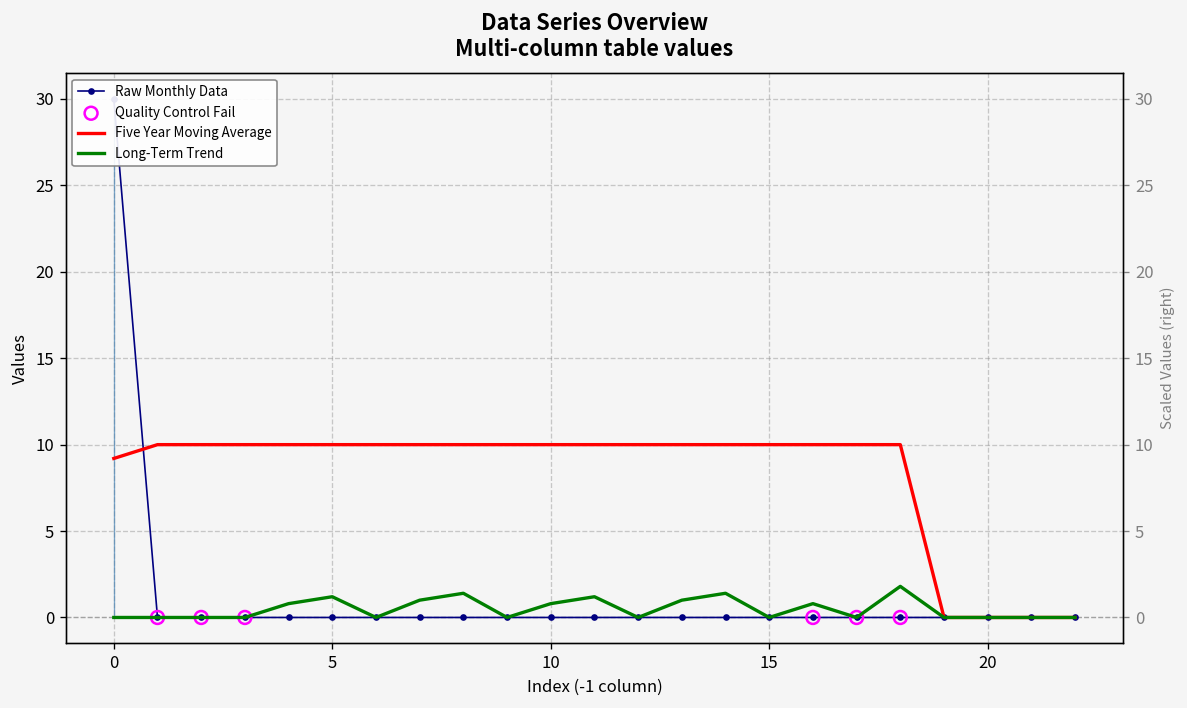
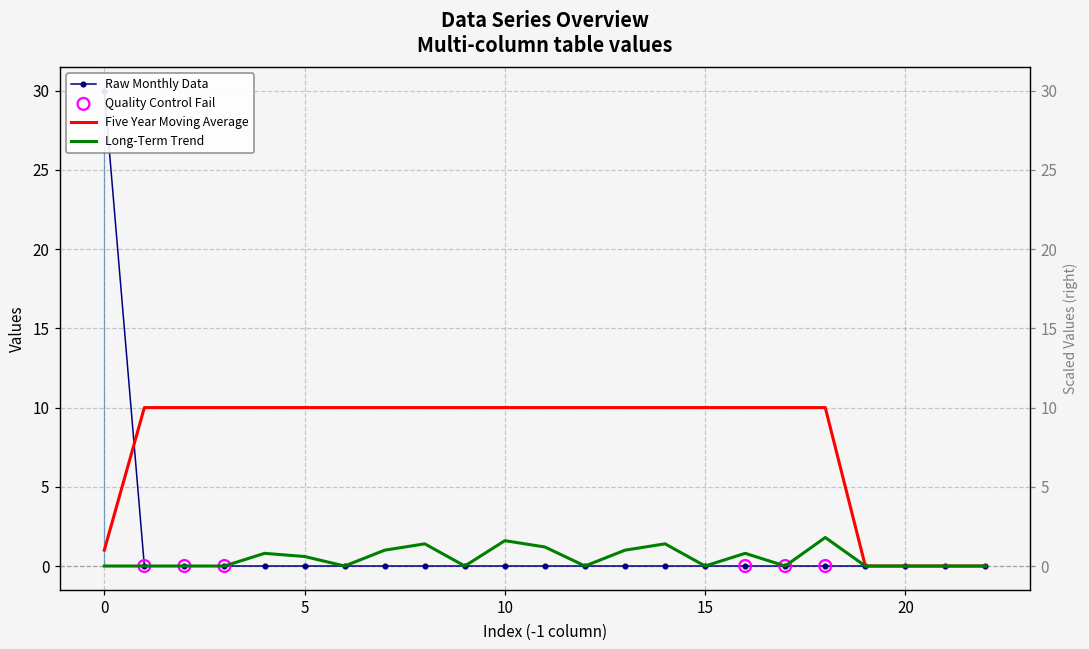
  {
    "Five Year Moving Average": {
-     "0": 9.2,
+     "0": 1.0,
      "5": 10.0,
      "10": 10.0,
      "15": 10.0
    },
    "Long-Term Trend": {
-     "5": 1.2,
-     "10": 0.8
+     "5": 0.6,
+     "10": 1.6
    }
  }
